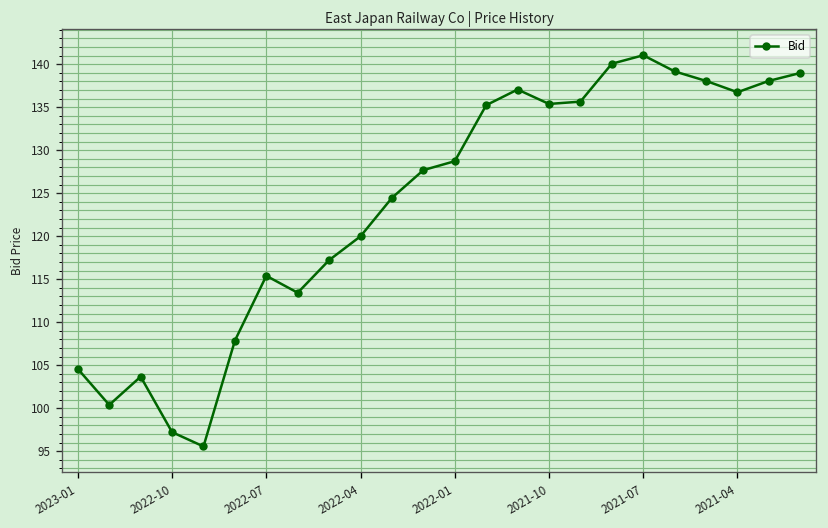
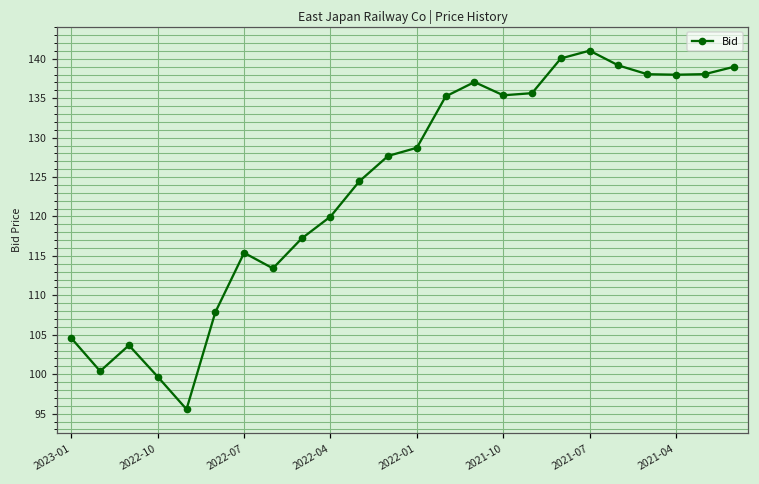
  {
    "2023-01": 105,
-   "2022-10": 97,
+   "2022-10": 100,
    "2022-07": 115,
    "2022-04": 120,
    "2022-01": 129,
    "2021-10": 135,
    "2021-07": 141,
-   "2021-04": 137
+   "2021-04": 138
  }
